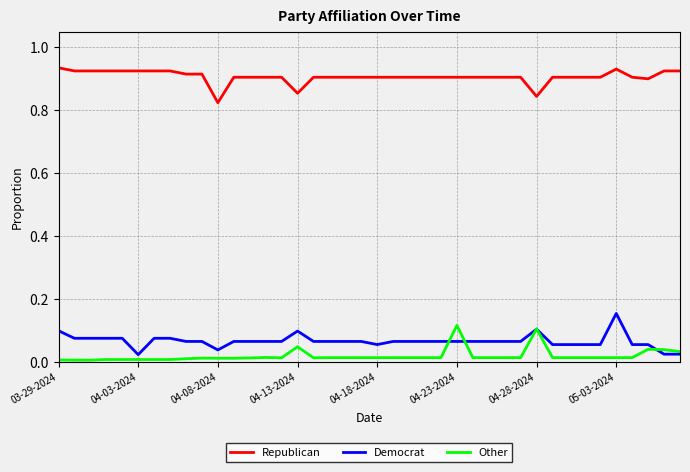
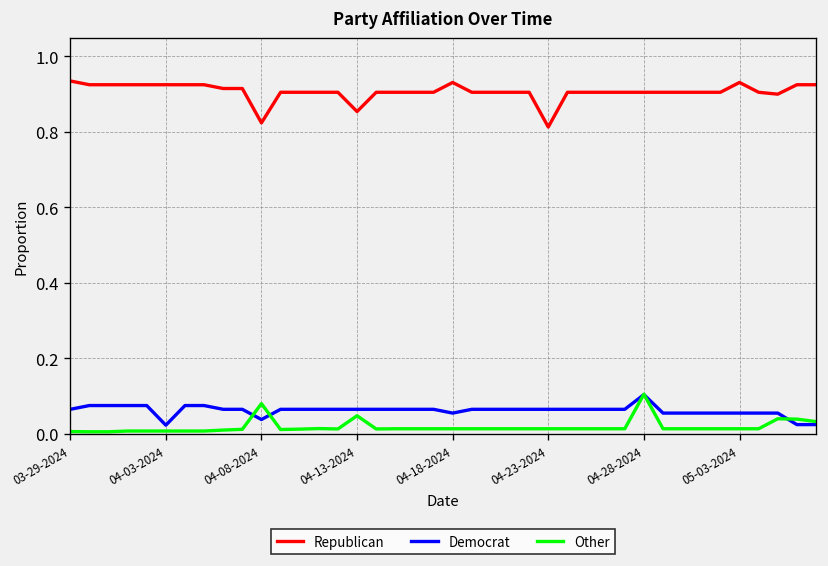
  {
    "Republican": {
      "03-29-2024": 0.94,
      "04-03-2024": 0.93,
      "04-08-2024": 0.82,
      "04-13-2024": 0.85,
-     "04-18-2024": 0.91,
-     "04-23-2024": 0.91,
-     "04-28-2024": 0.84,
+     "04-18-2024": 0.93,
+     "04-23-2024": 0.81,
+     "04-28-2024": 0.91,
      "05-03-2024": 0.93
    },
    "Democrat": {
-     "03-29-2024": 0.10,
+     "03-29-2024": 0.07,
      "04-03-2024": 0.02,
      "04-08-2024": 0.04,
-     "04-13-2024": 0.10,
+     "04-13-2024": 0.07,
      "04-18-2024": 0.06,
      "04-23-2024": 0.07,
-     "05-03-2024": 0.15
+     "05-03-2024": 0.06
    },
    "Other": {
      "03-29-2024": 0.01,
      "04-03-2024": 0.01,
-     "04-08-2024": 0.01,
+     "04-08-2024": 0.08,
      "04-13-2024": 0.05,
      "04-18-2024": 0.01,
-     "04-23-2024": 0.12,
+     "04-23-2024": 0.01,
      "05-03-2024": 0.01
    }
  }
